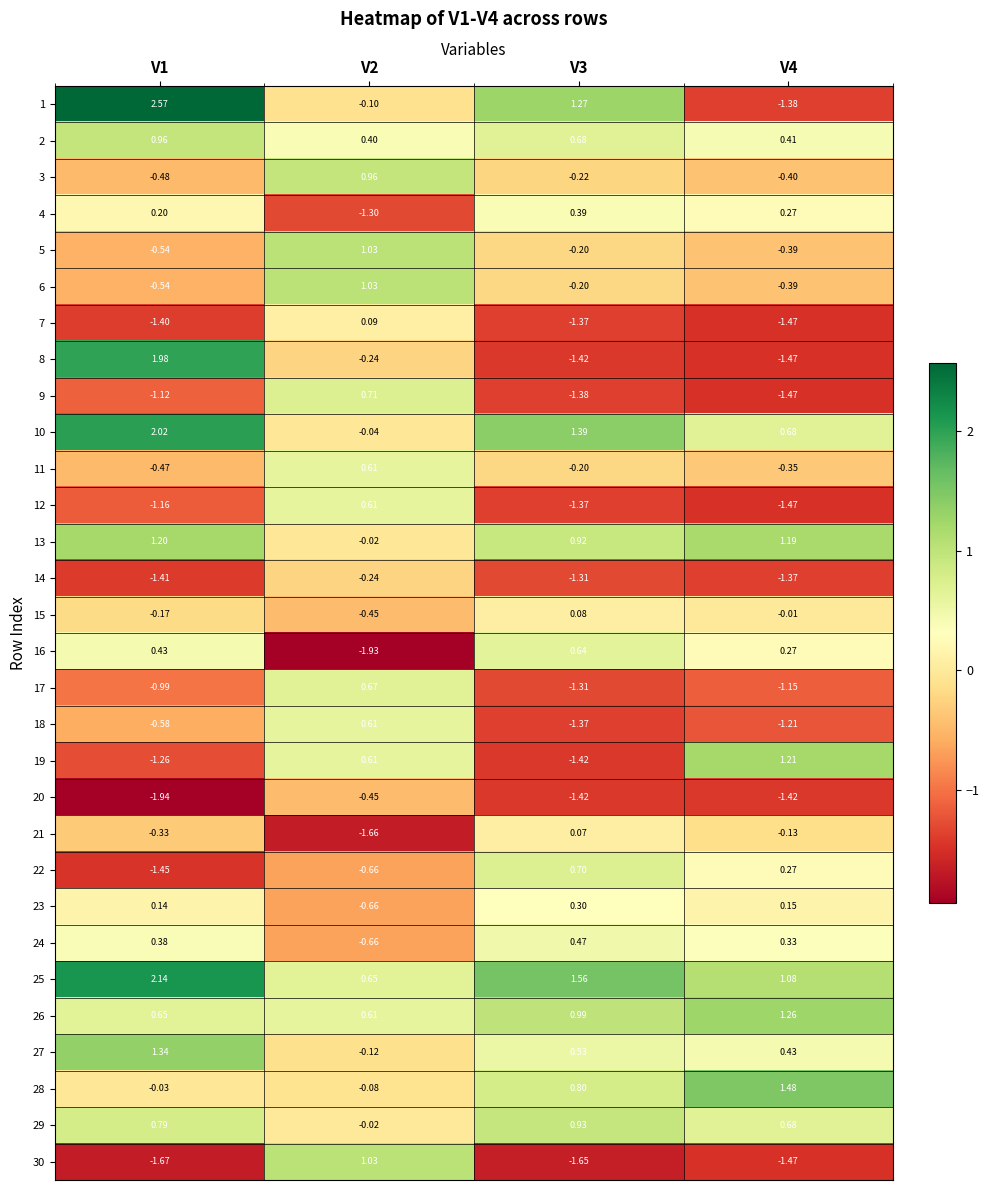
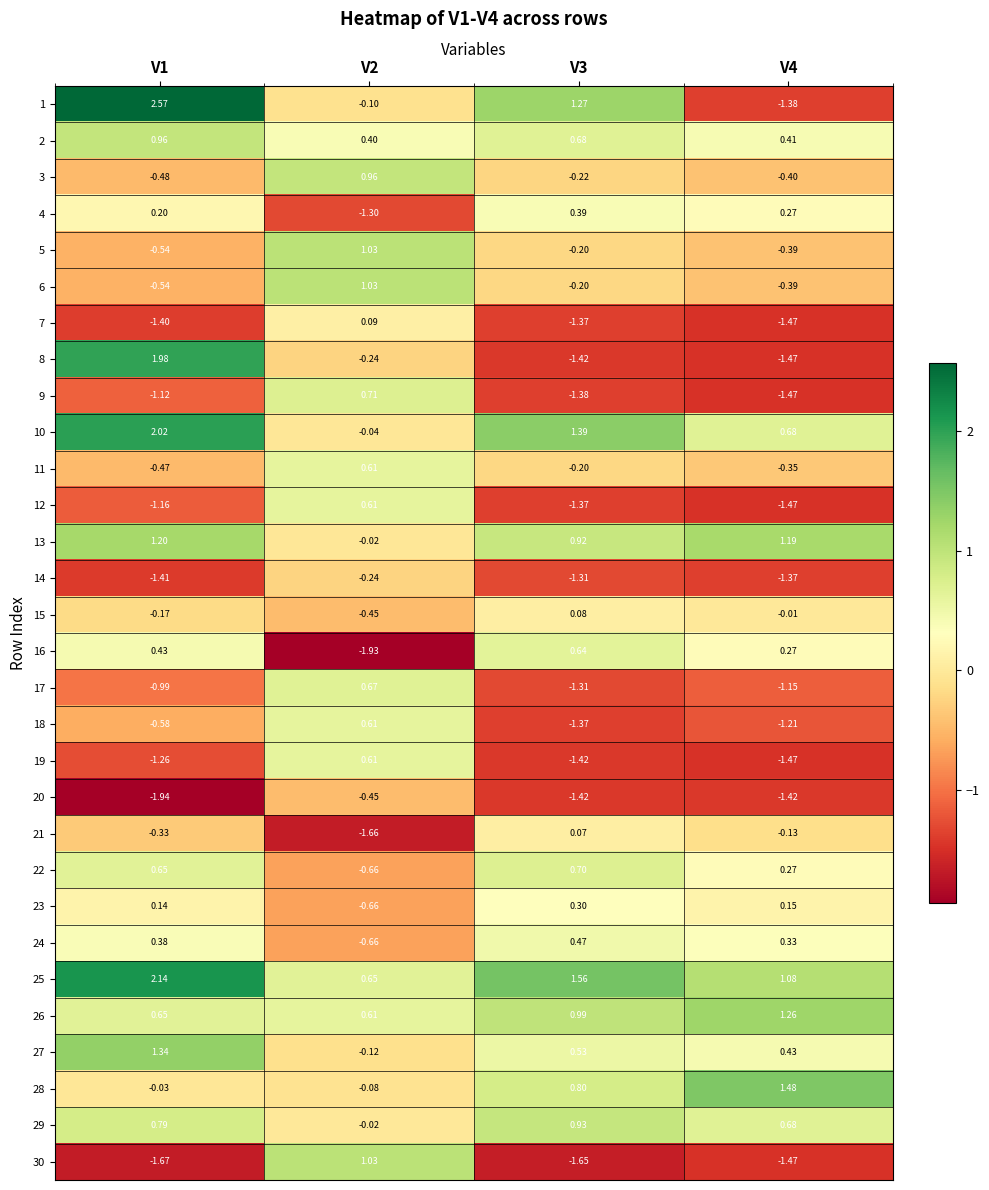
  {
    "1": {
      "V1": 2.57,
      "V2": -0.10,
      "V3": 1.27,
      "V4": -1.38
    },
    "2": {
      "V1": 0.96,
      "V2": 0.40,
      "V3": 0.68,
      "V4": 0.41
    },
    "3": {
      "V1": -0.48,
      "V2": 0.96,
      "V3": -0.22,
      "V4": -0.40
    },
    "4": {
      "V1": 0.20,
      "V2": -1.30,
      "V3": 0.39,
      "V4": 0.27
    },
    "5": {
      "V1": -0.54,
      "V2": 1.03,
      "V3": -0.20,
      "V4": -0.39
    },
    "6": {
      "V1": -0.54,
      "V2": 1.03,
      "V3": -0.20,
      "V4": -0.39
    },
    "7": {
      "V1": -1.40,
      "V2": 0.09,
      "V3": -1.37,
      "V4": -1.47
    },
    "8": {
      "V1": 1.98,
      "V2": -0.24,
      "V3": -1.42,
      "V4": -1.47
    },
    "9": {
      "V1": -1.12,
      "V2": 0.71,
      "V3": -1.38,
      "V4": -1.47
    },
    "10": {
      "V1": 2.02,
      "V2": -0.04,
      "V3": 1.39,
      "V4": 0.68
    },
    "11": {
      "V1": -0.47,
      "V2": 0.61,
      "V3": -0.20,
      "V4": -0.35
    },
    "12": {
      "V1": -1.16,
      "V2": 0.61,
      "V3": -1.37,
      "V4": -1.47
    },
    "13": {
      "V1": 1.20,
      "V2": -0.02,
      "V3": 0.92,
      "V4": 1.19
    },
    "14": {
      "V1": -1.41,
      "V2": -0.24,
      "V3": -1.31,
      "V4": -1.37
    },
    "15": {
      "V1": -0.17,
      "V2": -0.45,
      "V3": 0.08,
      "V4": -0.01
    },
    "16": {
      "V1": 0.43,
      "V2": -1.93,
      "V3": 0.64,
      "V4": 0.27
    },
    "17": {
      "V1": -0.99,
      "V2": 0.67,
      "V3": -1.31,
      "V4": -1.15
    },
    "18": {
      "V1": -0.58,
      "V2": 0.61,
      "V3": -1.37,
      "V4": -1.21
    },
    "19": {
      "V1": -1.26,
      "V2": 0.61,
      "V3": -1.42,
-     "V4": 1.21
+     "V4": -1.47
    },
    "20": {
      "V1": -1.94,
      "V2": -0.45,
      "V3": -1.42,
      "V4": -1.42
    },
    "21": {
      "V1": -0.33,
      "V2": -1.66,
      "V3": 0.07,
      "V4": -0.13
    },
    "22": {
-     "V1": -1.45,
+     "V1": 0.65,
      "V2": -0.66,
      "V3": 0.70,
      "V4": 0.27
    },
    "23": {
      "V1": 0.14,
      "V2": -0.66,
      "V3": 0.30,
      "V4": 0.15
    },
    "24": {
      "V1": 0.38,
      "V2": -0.66,
      "V3": 0.47,
      "V4": 0.33
    },
    "25": {
      "V1": 2.14,
      "V2": 0.65,
      "V3": 1.56,
      "V4": 1.08
    },
    "26": {
      "V1": 0.65,
      "V2": 0.61,
      "V3": 0.99,
      "V4": 1.26
    },
    "27": {
      "V1": 1.34,
      "V2": -0.12,
      "V3": 0.53,
      "V4": 0.43
    },
    "28": {
      "V1": -0.03,
      "V2": -0.08,
      "V3": 0.80,
      "V4": 1.48
    },
    "29": {
      "V1": 0.79,
      "V2": -0.02,
      "V3": 0.93,
      "V4": 0.68
    },
    "30": {
      "V1": -1.67,
      "V2": 1.03,
      "V3": -1.65,
      "V4": -1.47
    }
  }
